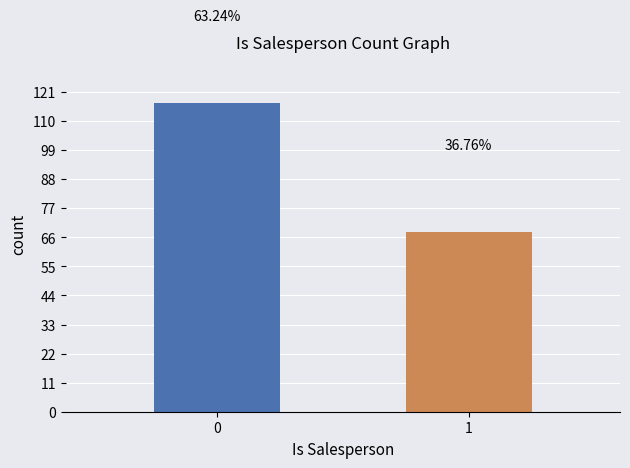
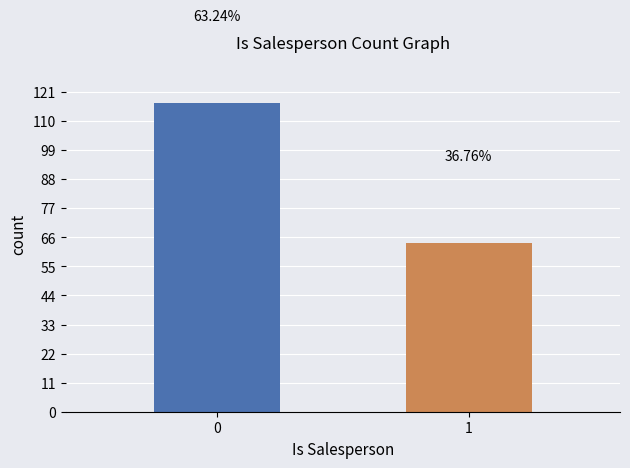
  {
    "0": 117,
-   "1": 68
+   "1": 64
  }
